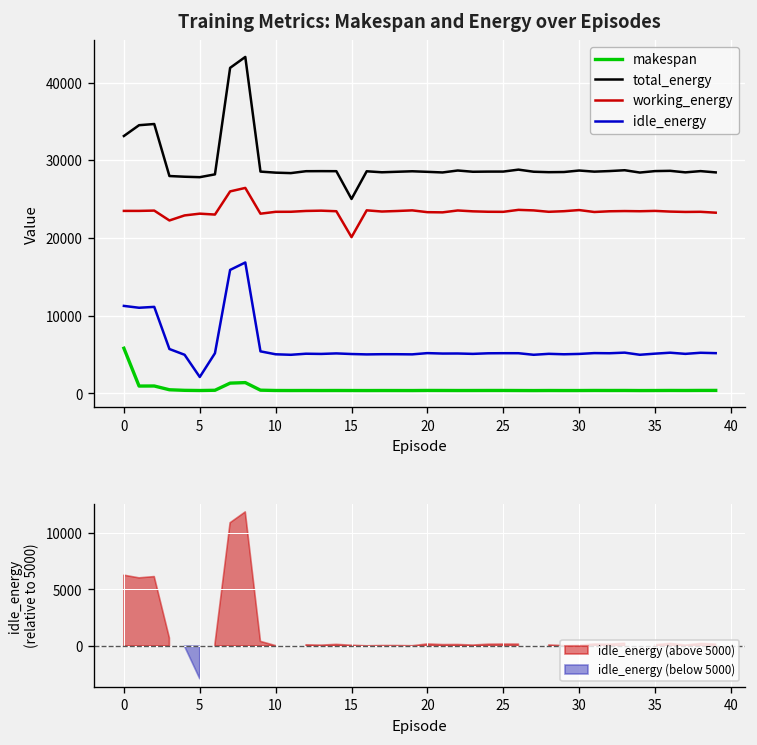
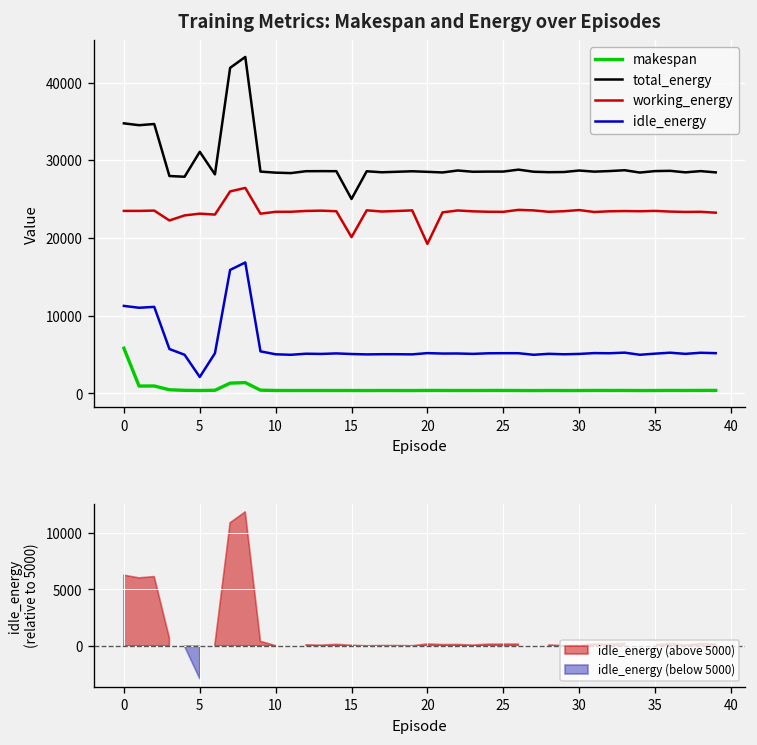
  {
    "makespan": {
      "0": 6000,
      "5": 0,
      "10": 0,
      "15": 0,
      "20": 0,
      "25": 0,
      "30": 0,
      "35": 0
    },
    "total_energy": {
-     "0": 33000,
-     "5": 28000,
+     "0": 35000,
+     "5": 31000,
      "10": 28000,
      "15": 25000,
      "20": 29000,
      "25": 29000,
      "30": 29000,
      "35": 29000
    },
    "working_energy": {
      "0": 23000,
      "5": 23000,
      "10": 23000,
      "15": 20000,
-     "20": 23000,
+     "20": 19000,
      "25": 23000,
      "30": 24000,
      "35": 23000
    },
    "idle_energy": {
      "0": 11000,
      "5": 2000,
      "10": 5000,
      "15": 5000,
      "20": 5000,
      "25": 5000,
      "30": 5000,
      "35": 5000
    }
  }
